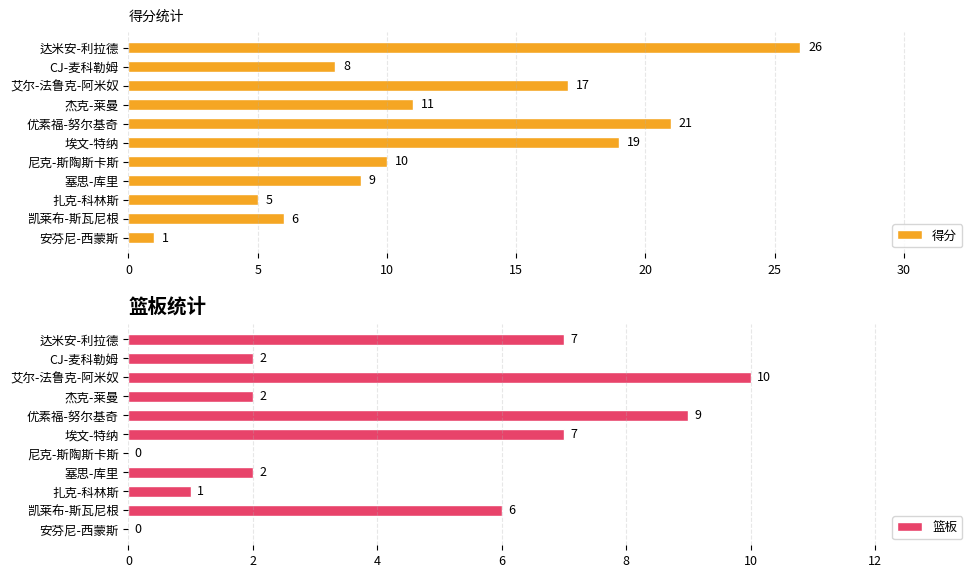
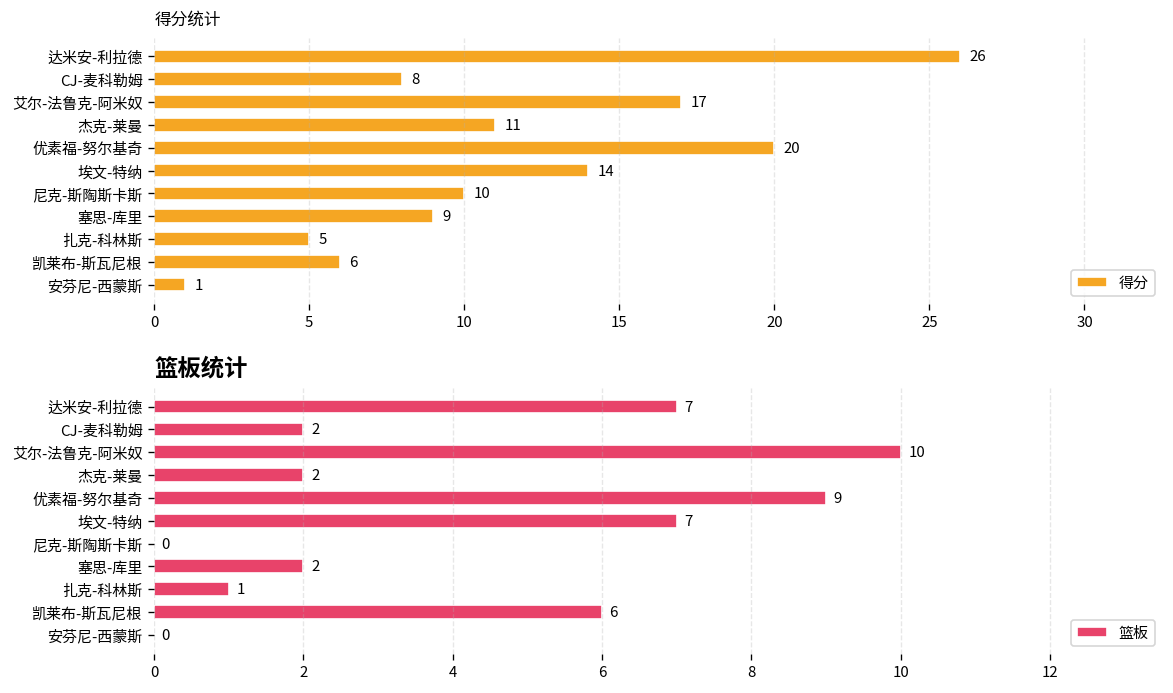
  {
    "得分统计": {
      "达米安-利拉德": 26,
      "CJ-麦科勒姆": 8,
      "艾尔-法鲁克-阿米奴": 17,
      "杰克-莱曼": 11,
-     "优素福-努尔基奇": 21,
-     "埃文-特纳": 19,
+     "优素福-努尔基奇": 20,
+     "埃文-特纳": 14,
      "尼克-斯陶斯卡斯": 10,
      "塞思-库里": 9,
      "扎克-科林斯": 5,
      "凯莱布-斯瓦尼根": 6,
      "安芬尼-西蒙斯": 1
    },
    "篮板统计": {
      "达米安-利拉德": 7,
      "CJ-麦科勒姆": 2,
      "艾尔-法鲁克-阿米奴": 10,
      "杰克-莱曼": 2,
      "优素福-努尔基奇": 9,
      "埃文-特纳": 7,
      "尼克-斯陶斯卡斯": 0,
      "塞思-库里": 2,
      "扎克-科林斯": 1,
      "凯莱布-斯瓦尼根": 6,
      "安芬尼-西蒙斯": 0
    }
  }
